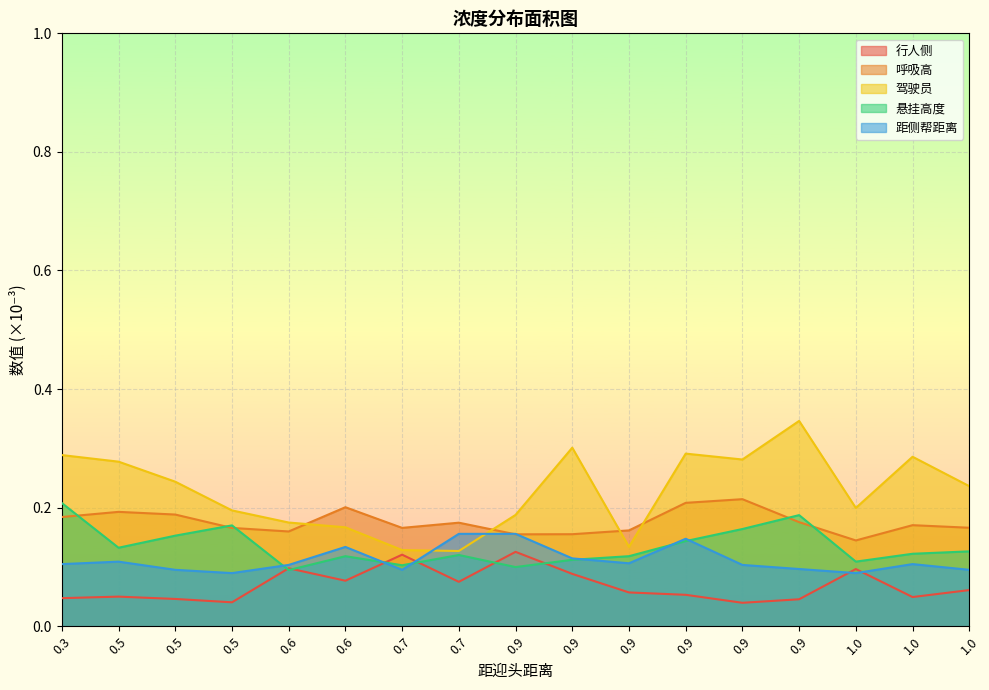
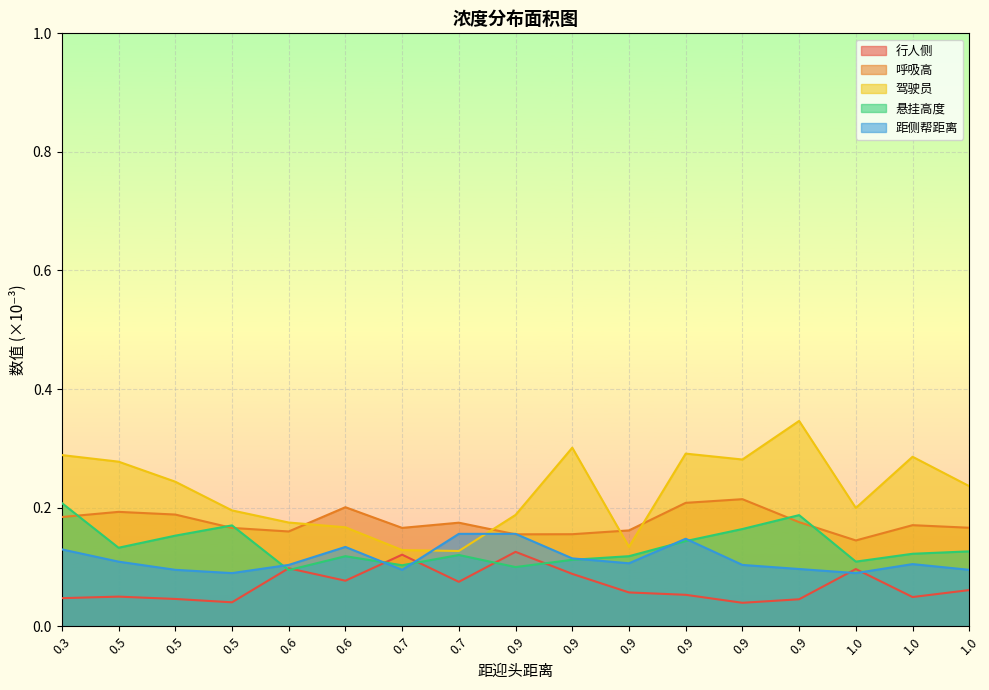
  {
    "驾驶员": {
      "0.3": 0.29
    },
    "悬挂高度": {
      "0.3": 0.21
    },
    "距侧帮距离": {
-     "0.3": 0.10
+     "0.3": 0.13
    }
  }
